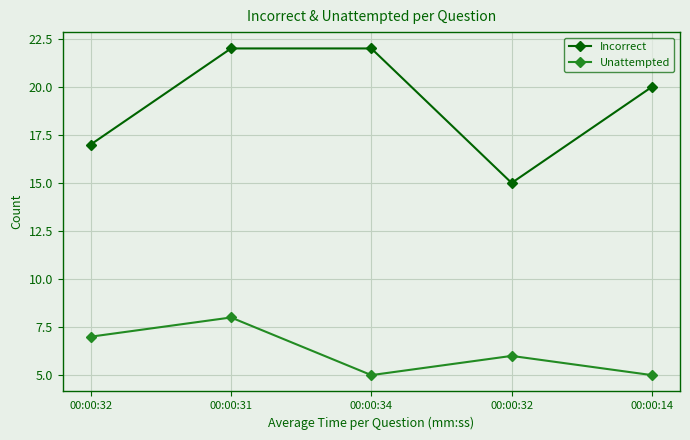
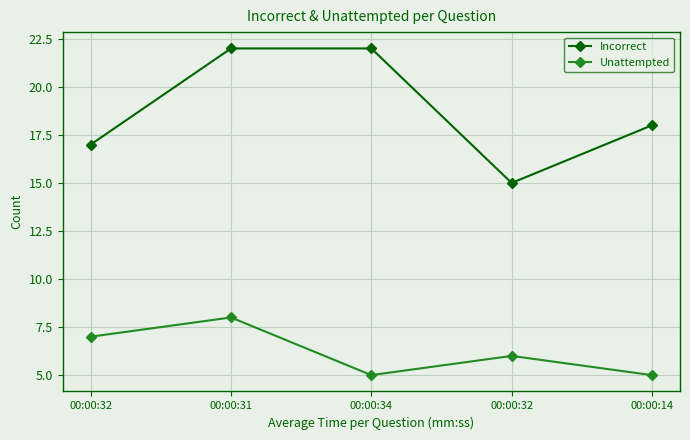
  {
    "Incorrect": {
      "00:00:31": 22,
      "00:00:34": 22,
-     "00:00:14": 20
+     "00:00:14": 18
    },
    "Unattempted": {
      "00:00:31": 8,
      "00:00:34": 5,
      "00:00:14": 5
    }
  }
